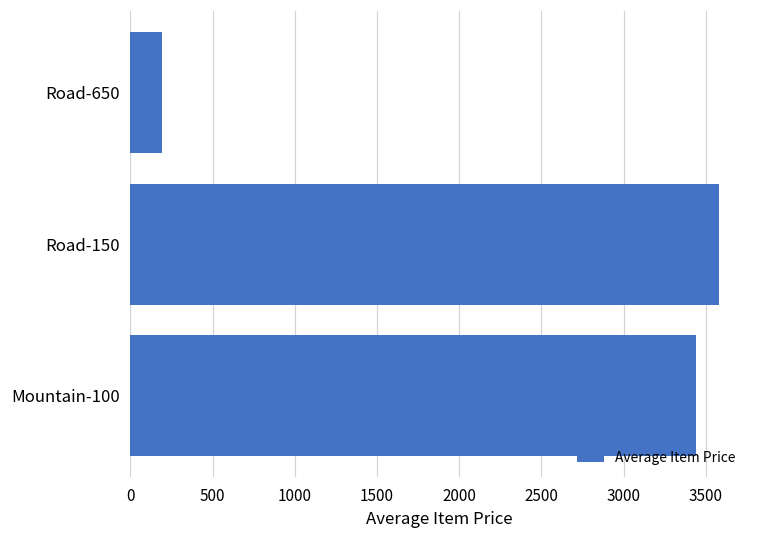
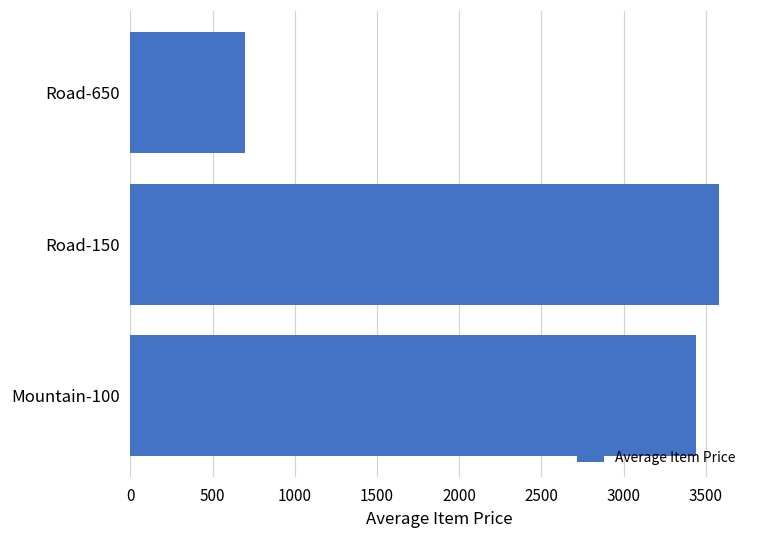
  {
-   "Road-650": 190,
+   "Road-650": 700,
    "Road-150": 3580,
    "Mountain-100": 3440
  }
